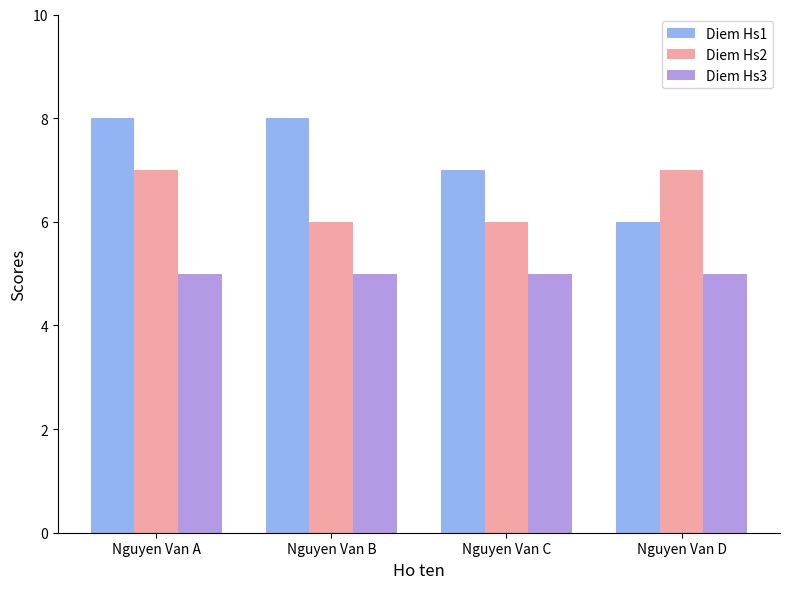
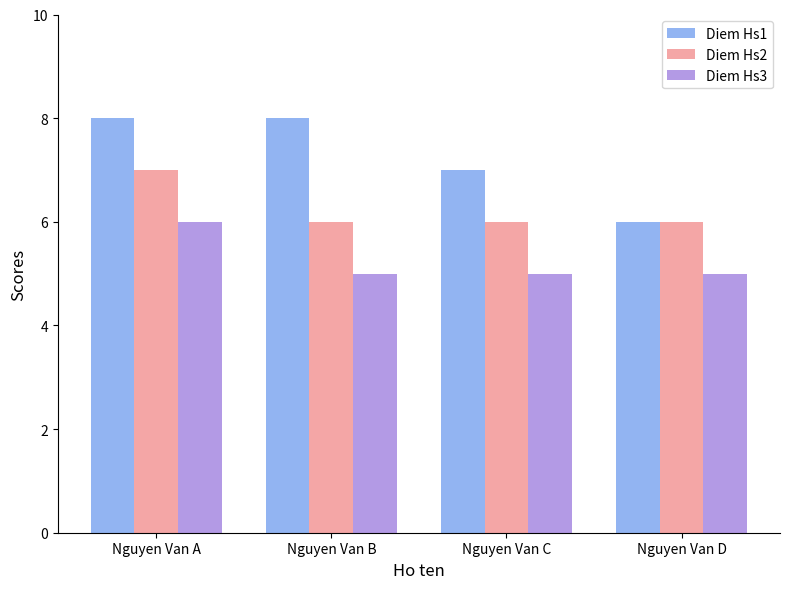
  {
    "Diem Hs1": {
      "Nguyen Van A": 8,
      "Nguyen Van B": 8,
      "Nguyen Van C": 7,
      "Nguyen Van D": 6
    },
    "Diem Hs2": {
      "Nguyen Van A": 7,
      "Nguyen Van B": 6,
      "Nguyen Van C": 6,
-     "Nguyen Van D": 7
+     "Nguyen Van D": 6
    },
    "Diem Hs3": {
-     "Nguyen Van A": 5,
+     "Nguyen Van A": 6,
      "Nguyen Van B": 5,
      "Nguyen Van C": 5,
      "Nguyen Van D": 5
    }
  }
